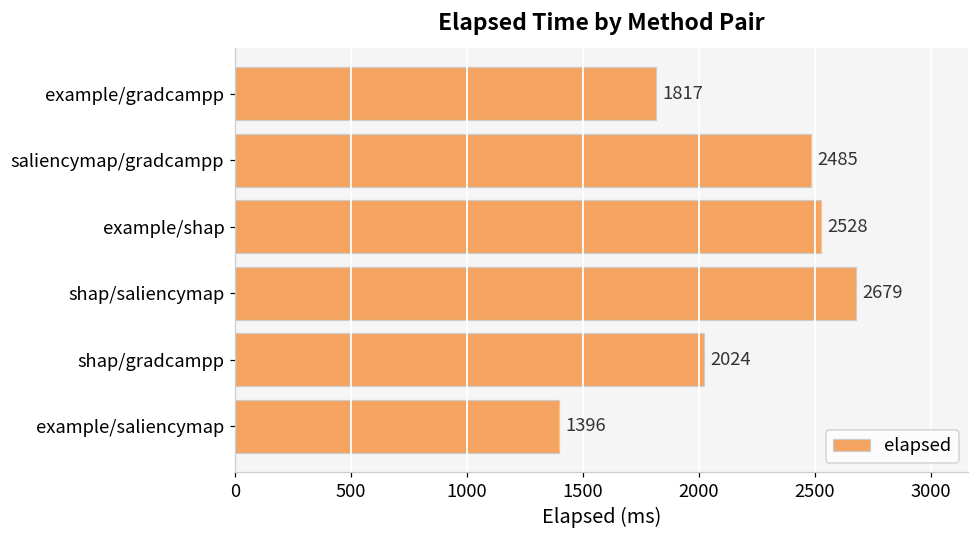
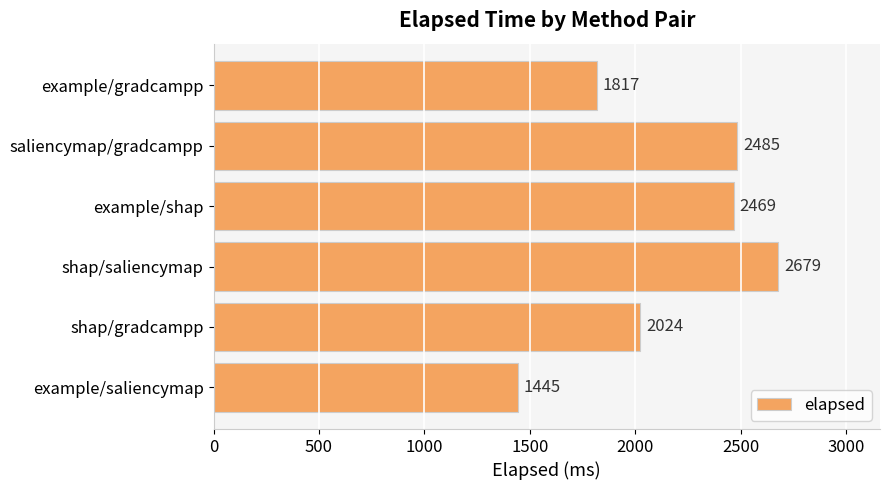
  {
    "example/gradcampp": 1817,
    "saliencymap/gradcampp": 2485,
-   "example/shap": 2528,
+   "example/shap": 2469,
    "shap/saliencymap": 2679,
    "shap/gradcampp": 2024,
-   "example/saliencymap": 1396
+   "example/saliencymap": 1445
  }
